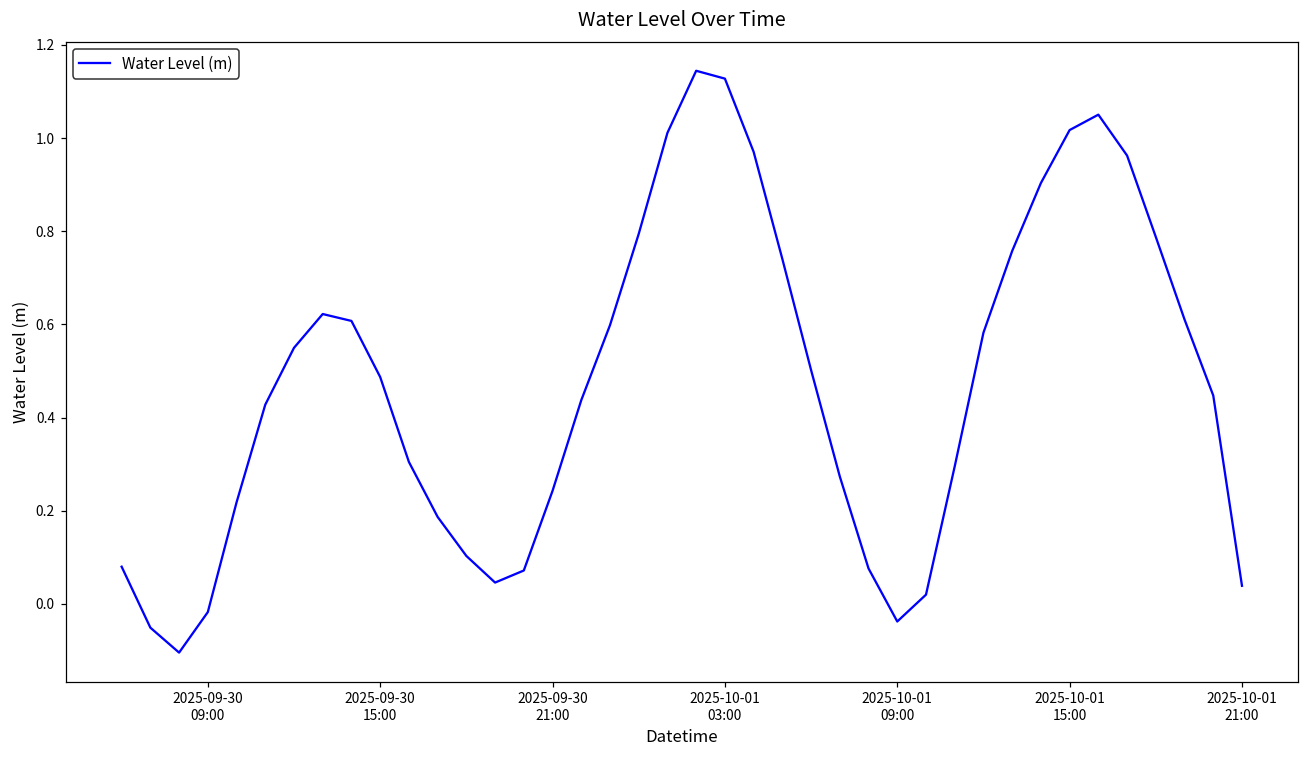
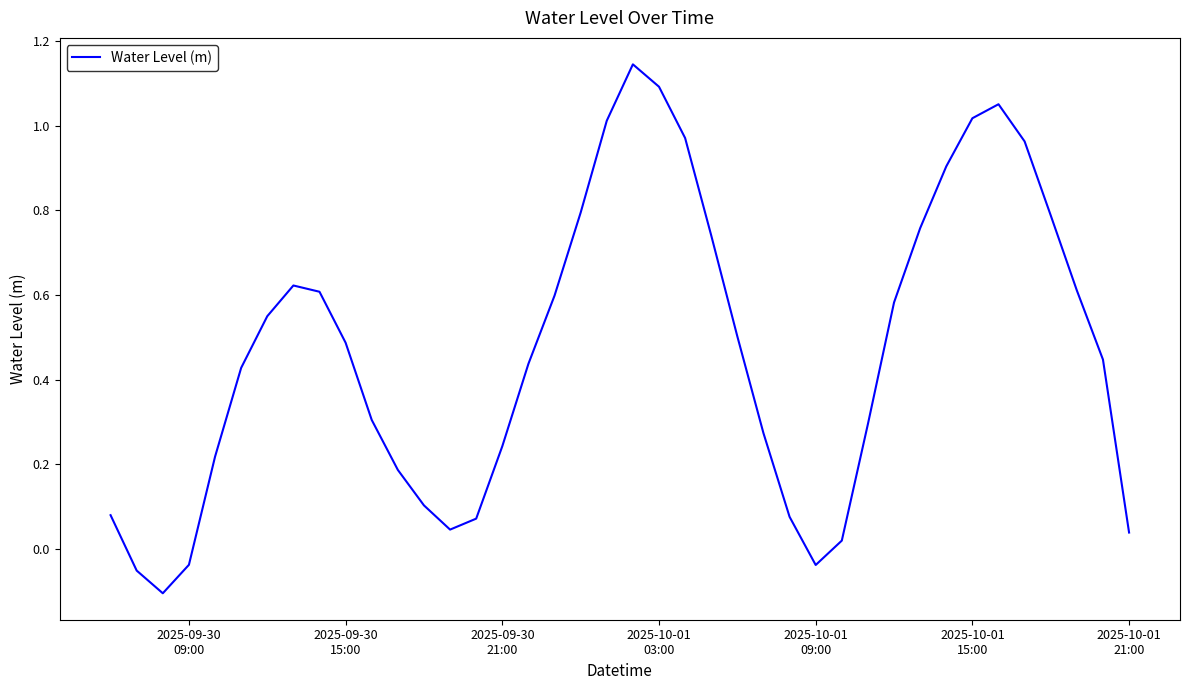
  {
-   "2025-09-30 09:00": -0.02,
+   "2025-09-30 09:00": -0.04,
    "2025-09-30 15:00": 0.49,
    "2025-09-30 21:00": 0.24,
-   "2025-10-01 03:00": 1.13,
+   "2025-10-01 03:00": 1.09,
    "2025-10-01 09:00": -0.04,
    "2025-10-01 15:00": 1.02,
    "2025-10-01 21:00": 0.04
  }
